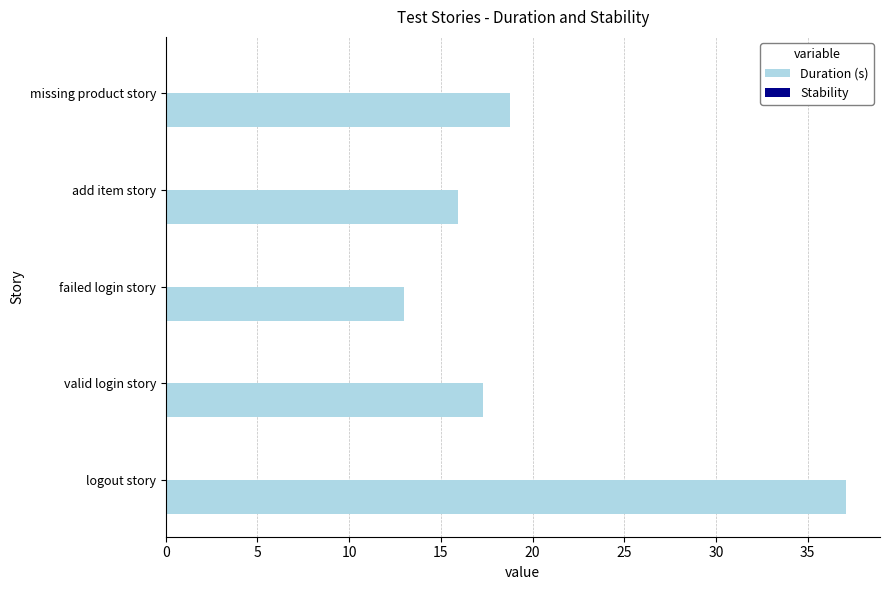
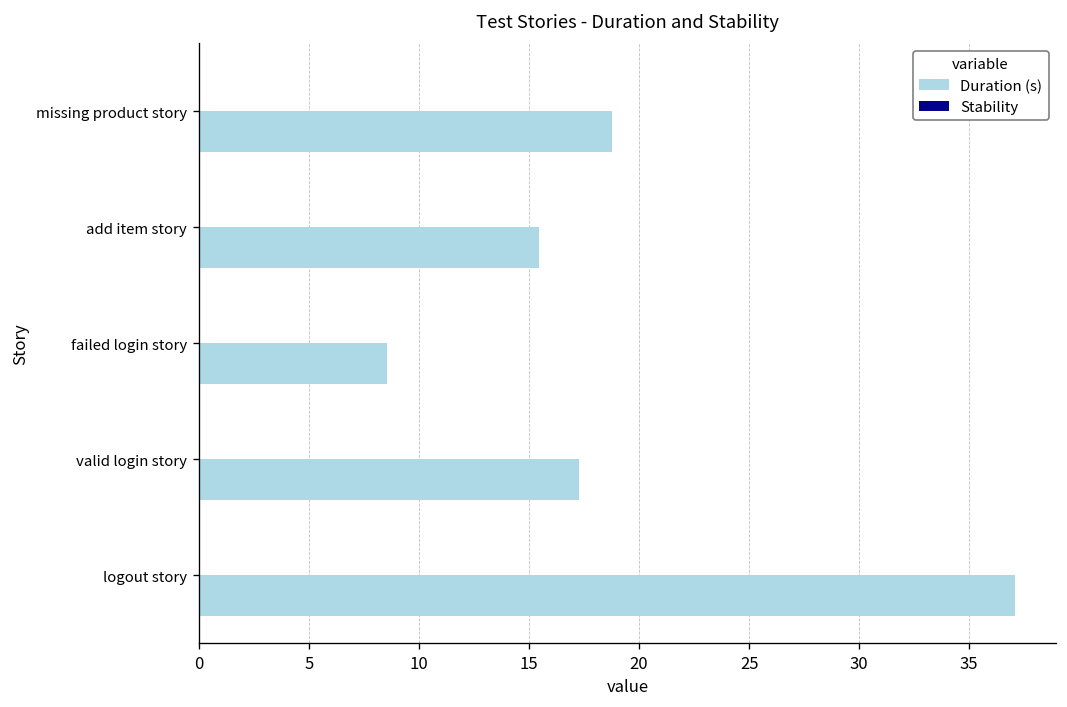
  {
    "Duration (s)": {
      "missing product story": 18.8,
-     "add item story": 15.9,
-     "failed login story": 13.0,
+     "add item story": 15.4,
+     "failed login story": 8.6,
      "valid login story": 17.3,
      "logout story": 37.1
    },
    "Stability": {
      "missing product story": 0.0,
      "add item story": 0.0,
      "failed login story": 0.0,
      "valid login story": 0.0,
      "logout story": 0.0
    }
  }
